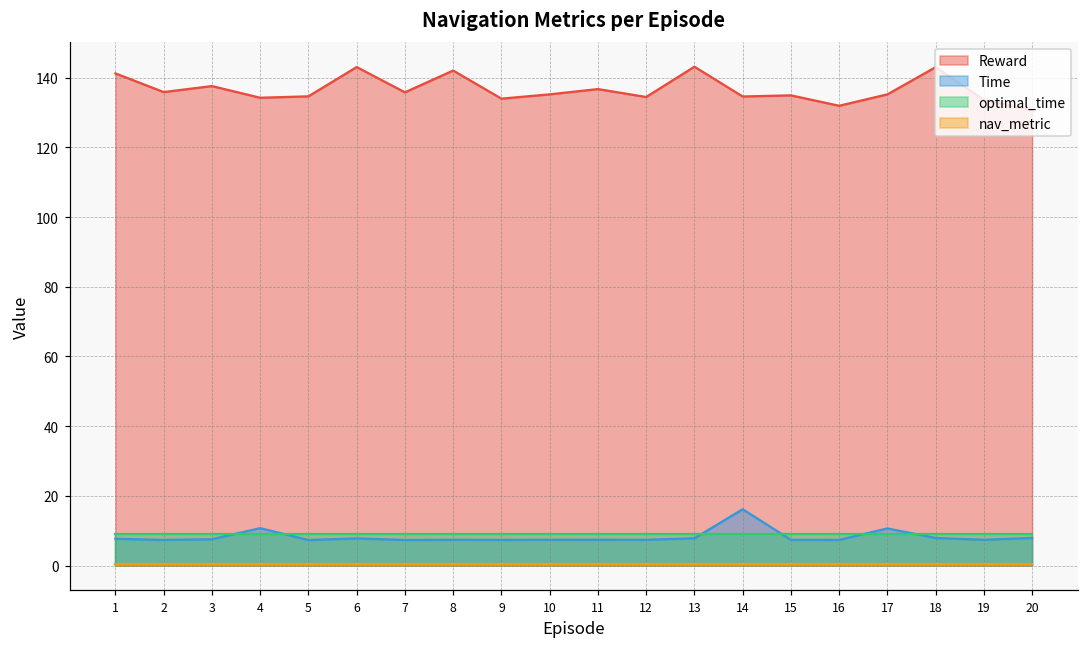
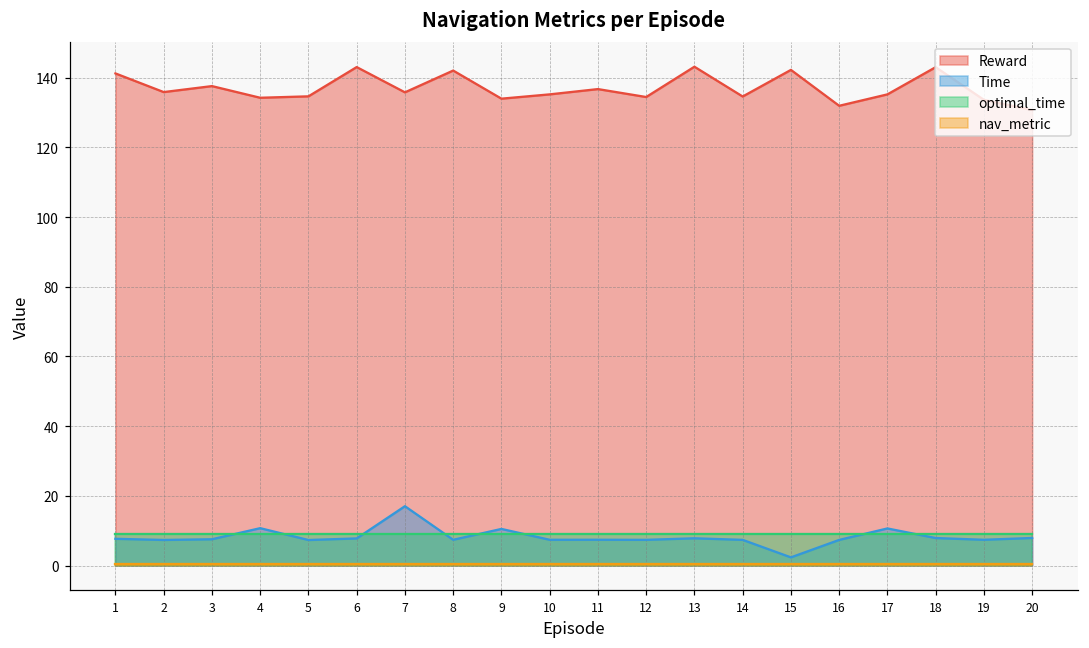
  {
    "Reward": {
      "1": 141,
      "2": 136,
      "3": 138,
      "4": 134,
      "5": 135,
      "6": 143,
      "7": 136,
      "8": 142,
      "9": 134,
      "10": 135,
      "11": 137,
      "12": 134,
      "13": 143,
      "14": 135,
-     "15": 135,
+     "15": 142,
      "16": 132,
      "17": 135
    },
    "Time": {
      "1": 8,
      "2": 7,
      "3": 8,
      "4": 11,
      "5": 7,
      "6": 8,
-     "7": 7,
+     "7": 17,
      "8": 7,
-     "9": 7,
+     "9": 11,
      "10": 7,
      "11": 7,
      "12": 7,
      "13": 8,
-     "14": 16,
-     "15": 7,
+     "14": 7,
+     "15": 2,
      "16": 7,
      "17": 11,
      "18": 8,
      "19": 7,
      "20": 8
    },
    "optimal_time": {
      "1": 9,
      "2": 9,
      "3": 9,
      "4": 9,
      "5": 9,
      "6": 9,
      "7": 9,
      "8": 9,
      "9": 9,
      "10": 9,
      "11": 9,
      "12": 9,
      "13": 9,
      "14": 9,
      "15": 9,
      "16": 9,
      "17": 9,
      "18": 9,
      "19": 9,
      "20": 9
    },
    "nav_metric": {
      "1": 1,
      "2": 1,
      "3": 1,
      "4": 1,
      "5": 1,
      "6": 1,
      "7": 1,
      "8": 1,
      "9": 1,
      "10": 1,
      "11": 1,
      "12": 1,
      "13": 1,
      "14": 1,
      "15": 1,
      "16": 1,
      "17": 1,
      "18": 1,
      "19": 1,
      "20": 1
    }
  }
